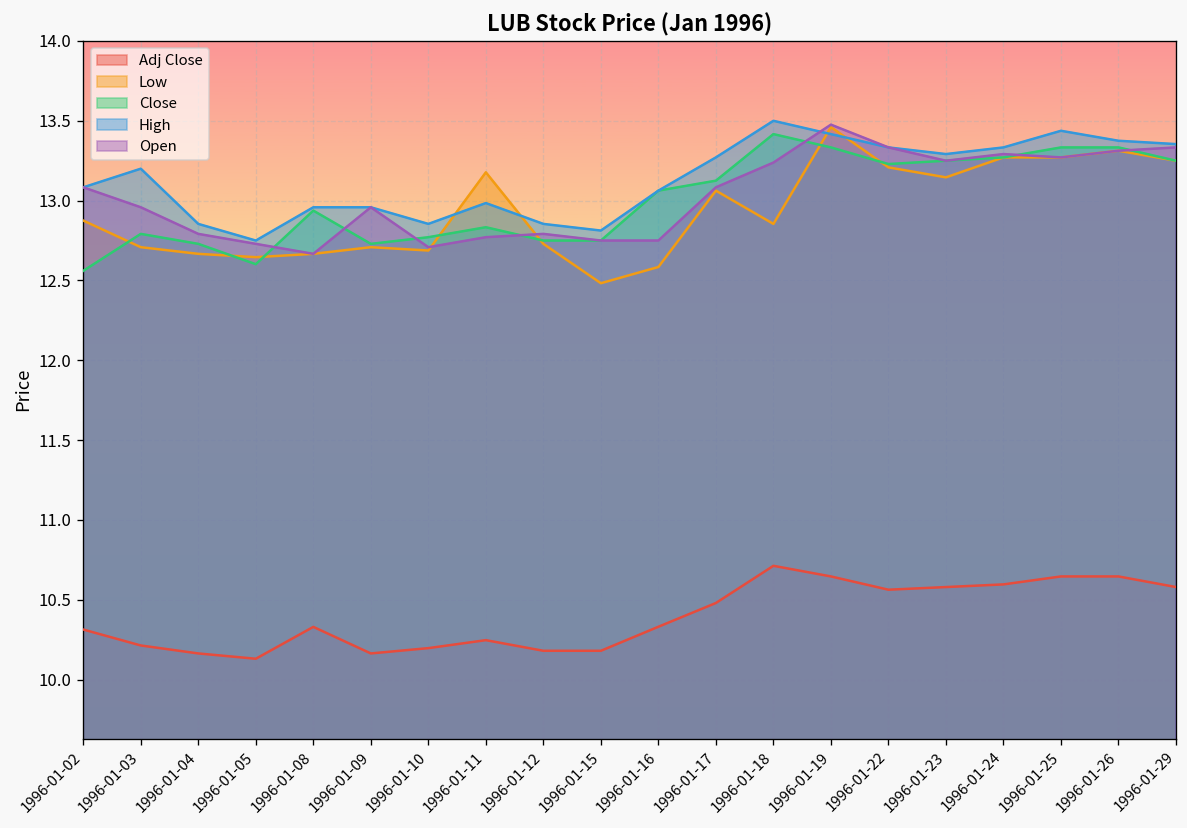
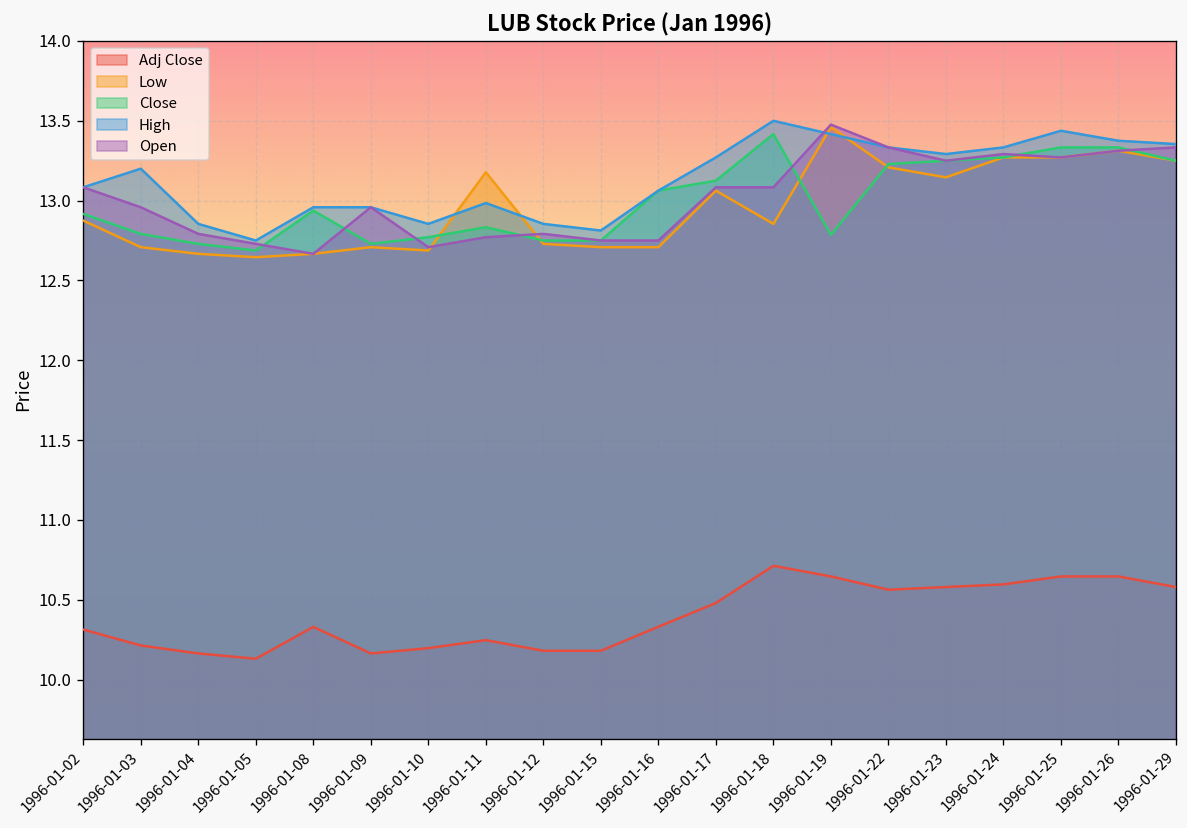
  {
    "Adj Close": {
      "1996-01-02": 10.31,
      "1996-01-03": 10.21,
      "1996-01-04": 10.16,
      "1996-01-05": 10.13,
      "1996-01-08": 10.33,
      "1996-01-09": 10.16,
      "1996-01-10": 10.20,
      "1996-01-11": 10.25,
      "1996-01-12": 10.18,
      "1996-01-15": 10.18,
      "1996-01-16": 10.33,
      "1996-01-17": 10.48,
      "1996-01-18": 10.71,
      "1996-01-19": 10.65,
      "1996-01-22": 10.56,
      "1996-01-23": 10.58,
      "1996-01-24": 10.60,
      "1996-01-25": 10.65,
      "1996-01-26": 10.65,
      "1996-01-29": 10.58
    },
    "Low": {
      "1996-01-02": 12.88,
      "1996-01-03": 12.71,
      "1996-01-04": 12.67,
      "1996-01-05": 12.65,
      "1996-01-09": 12.71,
      "1996-01-10": 12.69,
      "1996-01-11": 13.18,
      "1996-01-12": 12.73,
-     "1996-01-15": 12.48,
-     "1996-01-16": 12.58,
+     "1996-01-15": 12.71,
+     "1996-01-16": 12.71,
      "1996-01-17": 13.06,
      "1996-01-18": 12.85,
      "1996-01-22": 13.21,
      "1996-01-23": 13.15
    },
    "Close": {
-     "1996-01-02": 12.56,
+     "1996-01-02": 12.92,
      "1996-01-03": 12.79,
      "1996-01-04": 12.73,
-     "1996-01-05": 12.60,
+     "1996-01-05": 12.69,
      "1996-01-08": 12.94,
      "1996-01-09": 12.73,
      "1996-01-10": 12.77,
      "1996-01-11": 12.83,
      "1996-01-12": 12.75,
      "1996-01-17": 13.13,
      "1996-01-18": 13.42,
-     "1996-01-19": 13.33,
+     "1996-01-19": 12.79,
      "1996-01-22": 13.23,
      "1996-01-25": 13.33,
      "1996-01-26": 13.33
    },
    "High": {
      "1996-01-03": 13.20,
      "1996-01-04": 12.85,
      "1996-01-05": 12.75,
      "1996-01-08": 12.96,
      "1996-01-10": 12.85,
      "1996-01-11": 12.98,
      "1996-01-12": 12.85,
      "1996-01-15": 12.81,
      "1996-01-17": 13.27,
      "1996-01-18": 13.50,
      "1996-01-19": 13.42,
      "1996-01-23": 13.29,
      "1996-01-24": 13.33,
      "1996-01-25": 13.44,
      "1996-01-26": 13.38,
      "1996-01-29": 13.35
    },
    "Open": {
      "1996-01-03": 12.96,
      "1996-01-04": 12.79,
      "1996-01-05": 12.73,
      "1996-01-10": 12.71,
      "1996-01-11": 12.77,
      "1996-01-12": 12.79,
      "1996-01-16": 12.75,
      "1996-01-17": 13.08,
-     "1996-01-18": 13.24,
+     "1996-01-18": 13.08,
      "1996-01-24": 13.29,
      "1996-01-29": 13.33
    }
  }
